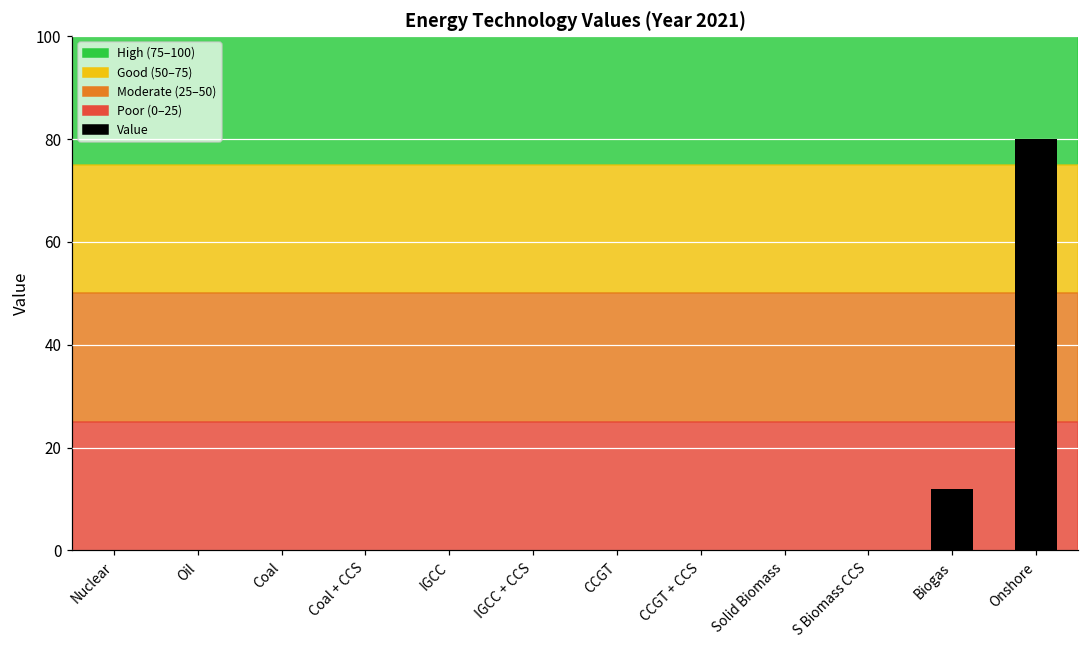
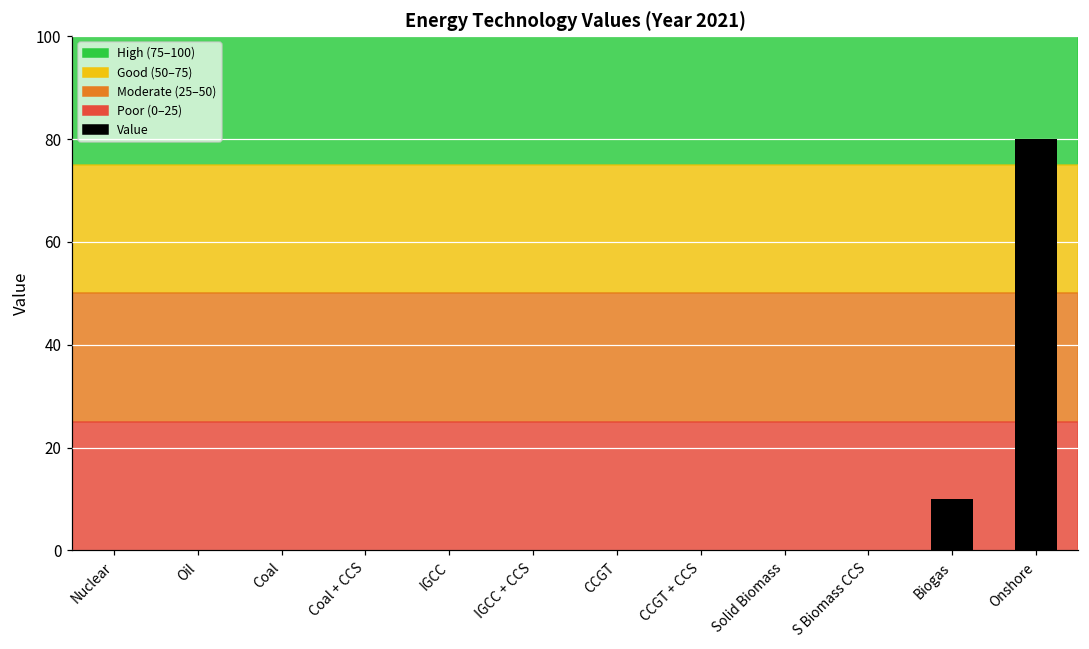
  {
    "Nuclear": 0,
    "Oil": 0,
    "Coal": 0,
    "Coal + CCS": 0,
    "IGCC": 0,
    "IGCC + CCS": 0,
    "CCGT": 0,
    "CCGT + CCS": 0,
    "Solid Biomass": 0,
    "S Biomass CCS": 0,
-   "Biogas": 12,
+   "Biogas": 10,
    "Onshore": 80
  }
